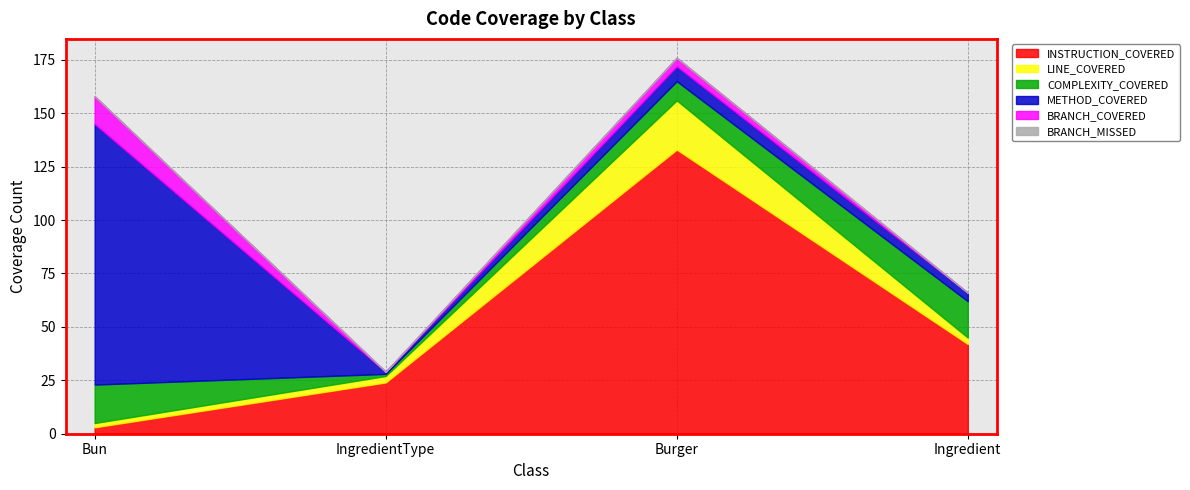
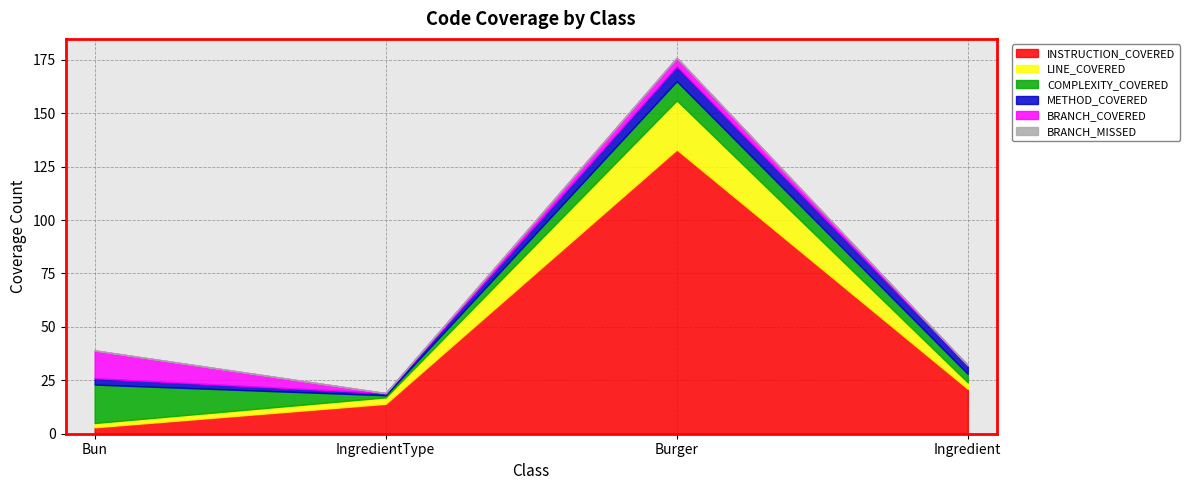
  {
    "INSTRUCTION_COVERED": {
      "Bun": 3,
-     "IngredientType": 24,
+     "IngredientType": 14,
      "Burger": 133,
-     "Ingredient": 42
+     "Ingredient": 21
    },
    "LINE_COVERED": {
      "Bun": 2,
      "Burger": 23,
      "Ingredient": 3
    },
    "COMPLEXITY_COVERED": {
      "Bun": 18,
      "Burger": 9,
-     "Ingredient": 17
+     "Ingredient": 4
    },
    "METHOD_COVERED": {
-     "Bun": 122,
+     "Bun": 3,
      "Burger": 7
    }
  }
